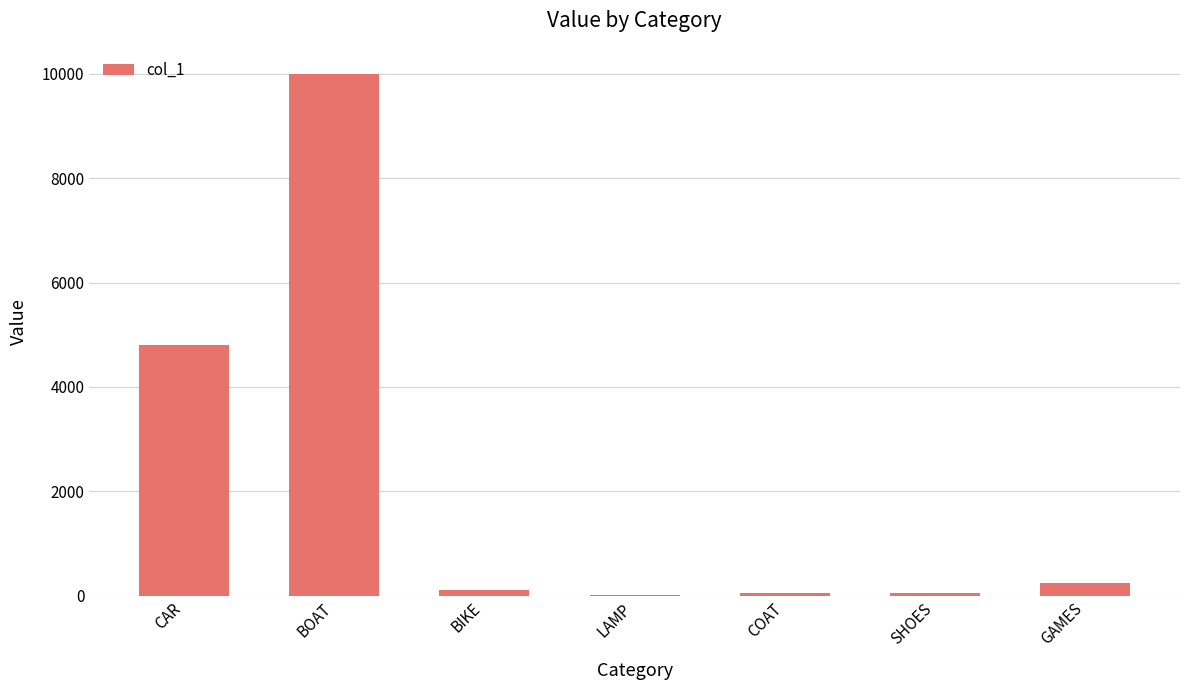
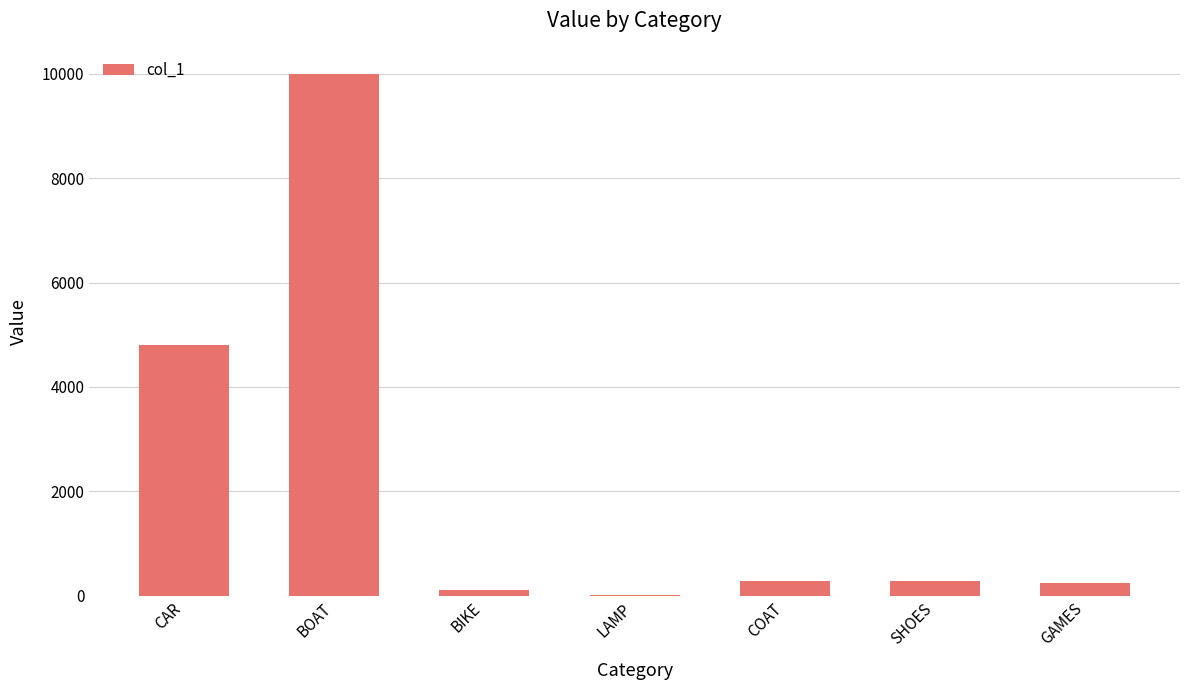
  {
    "CAR": 4800,
    "BOAT": 10000,
    "BIKE": 100,
-   "COAT": 100,
-   "SHOES": 100,
+   "COAT": 300,
+   "SHOES": 300,
    "GAMES": 200
  }
